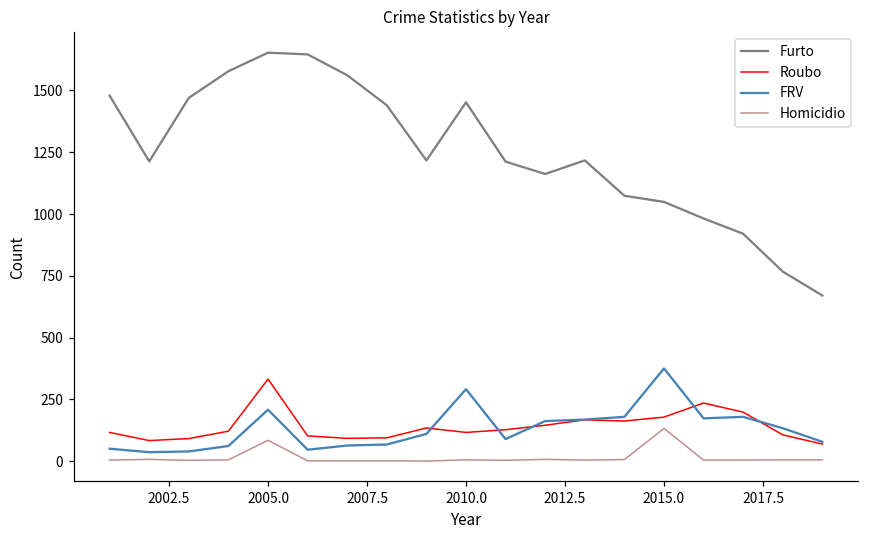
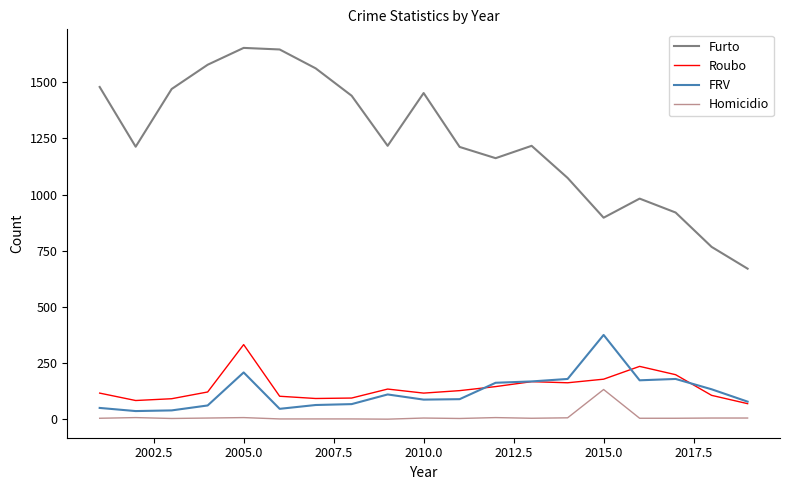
  {
    "Furto": {
      "2005.0": 1650,
      "2010.0": 1450,
-     "2015.0": 1050
+     "2015.0": 900
    },
    "Roubo": {
      "2005.0": 330,
      "2010.0": 120,
      "2015.0": 180
    },
    "FRV": {
      "2005.0": 210,
-     "2010.0": 290,
+     "2010.0": 90,
      "2015.0": 380
    },
    "Homicidio": {
-     "2005.0": 80,
+     "2005.0": 10,
      "2010.0": 10,
      "2015.0": 130
    }
  }
